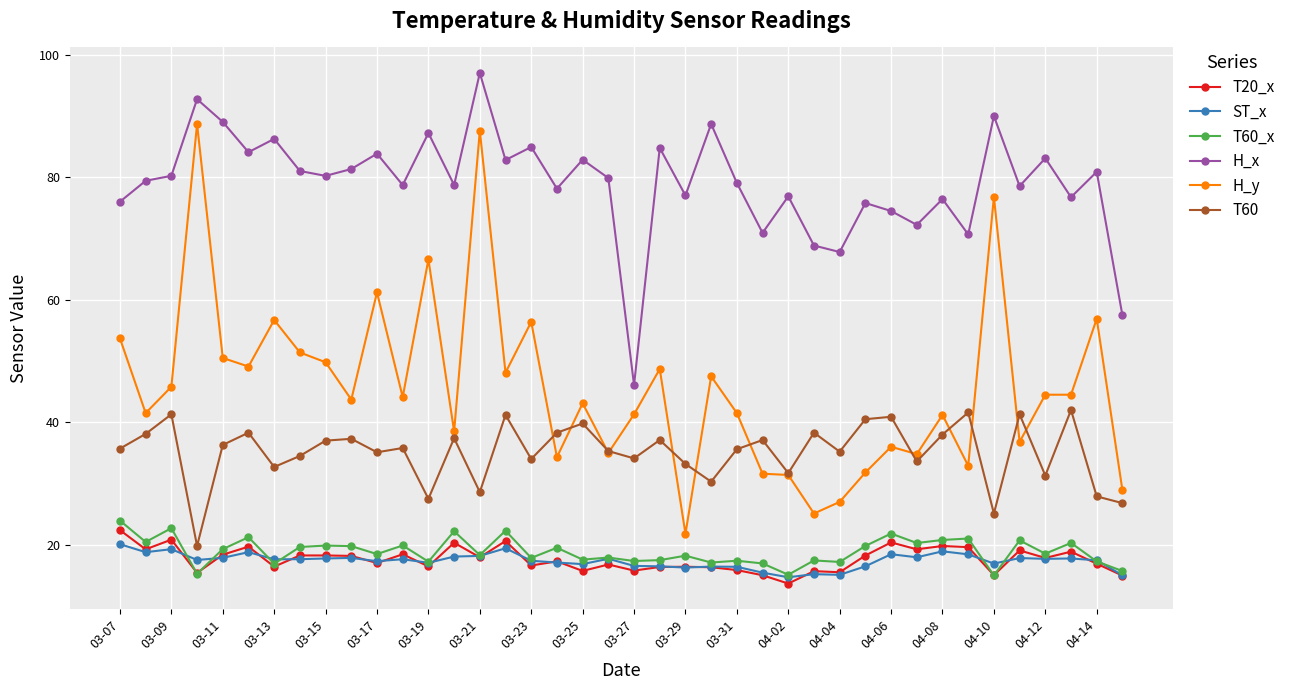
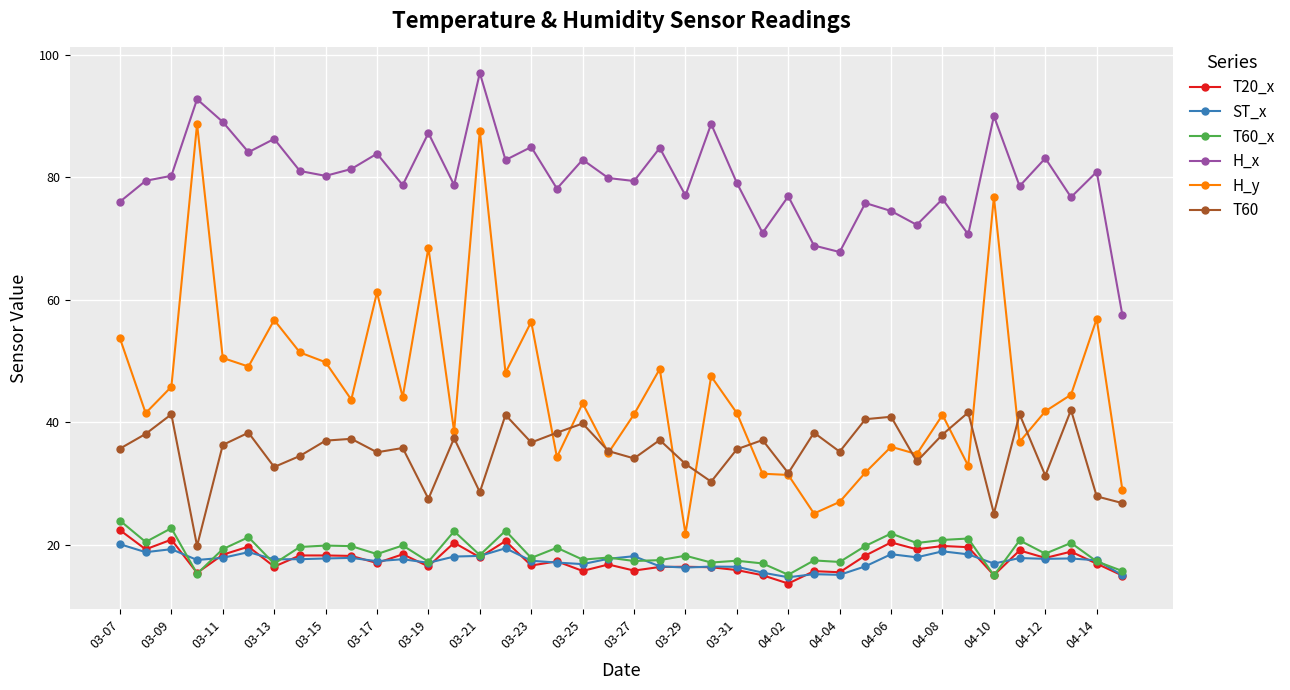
  {
    "T20_x": {
      "03-07": 22,
      "03-09": 21,
      "03-11": 18,
      "03-13": 16,
      "03-15": 18,
      "03-19": 16,
      "03-23": 17,
      "03-25": 16,
      "03-27": 16,
      "03-31": 16,
      "04-02": 14,
      "04-04": 16,
      "04-06": 20,
      "04-08": 20
    },
    "ST_x": {
      "03-07": 20,
      "03-09": 19,
      "03-11": 18,
      "03-13": 18,
      "03-15": 18,
      "03-23": 17,
      "03-25": 17,
-     "03-27": 17,
+     "03-27": 18,
      "03-31": 16,
      "04-02": 15,
      "04-04": 15,
      "04-06": 18,
      "04-08": 19,
      "04-10": 17
    },
    "T60_x": {
      "03-07": 24,
      "03-09": 23,
      "03-11": 19,
      "03-13": 17,
      "03-15": 20,
      "03-17": 18,
      "03-23": 18,
      "03-25": 18,
      "03-27": 17,
      "03-29": 18,
      "03-31": 17,
      "04-02": 15,
      "04-04": 17,
      "04-06": 22,
      "04-08": 21,
      "04-12": 19
    },
    "H_x": {
      "03-07": 76,
      "03-09": 80,
      "03-11": 89,
      "03-13": 86,
      "03-15": 80,
      "03-17": 84,
      "03-19": 87,
      "03-21": 97,
      "03-23": 85,
      "03-25": 83,
-     "03-27": 46,
+     "03-27": 79,
      "03-29": 77,
      "03-31": 79,
      "04-02": 77,
      "04-04": 68,
      "04-06": 74,
      "04-08": 76,
      "04-10": 90,
      "04-12": 83,
      "04-14": 81
    },
    "H_y": {
      "03-07": 54,
      "03-09": 46,
      "03-11": 51,
      "03-13": 57,
      "03-15": 50,
      "03-17": 61,
-     "03-19": 67,
+     "03-19": 69,
      "03-21": 88,
      "03-23": 56,
      "03-25": 43,
      "03-27": 41,
      "03-29": 22,
      "03-31": 42,
      "04-04": 27,
      "04-06": 36,
      "04-08": 41,
      "04-10": 77,
-     "04-12": 45,
+     "04-12": 42,
      "04-14": 57
    },
    "T60": {
      "03-07": 36,
      "03-09": 41,
      "03-11": 36,
      "03-13": 33,
      "03-15": 37,
      "03-17": 35,
      "03-19": 28,
      "03-21": 29,
-     "03-23": 34,
+     "03-23": 37,
      "03-25": 40,
      "03-27": 34,
      "03-29": 33,
      "03-31": 36,
      "04-04": 35,
      "04-06": 41,
      "04-08": 38,
      "04-10": 25,
      "04-12": 31,
      "04-14": 28
    }
  }
